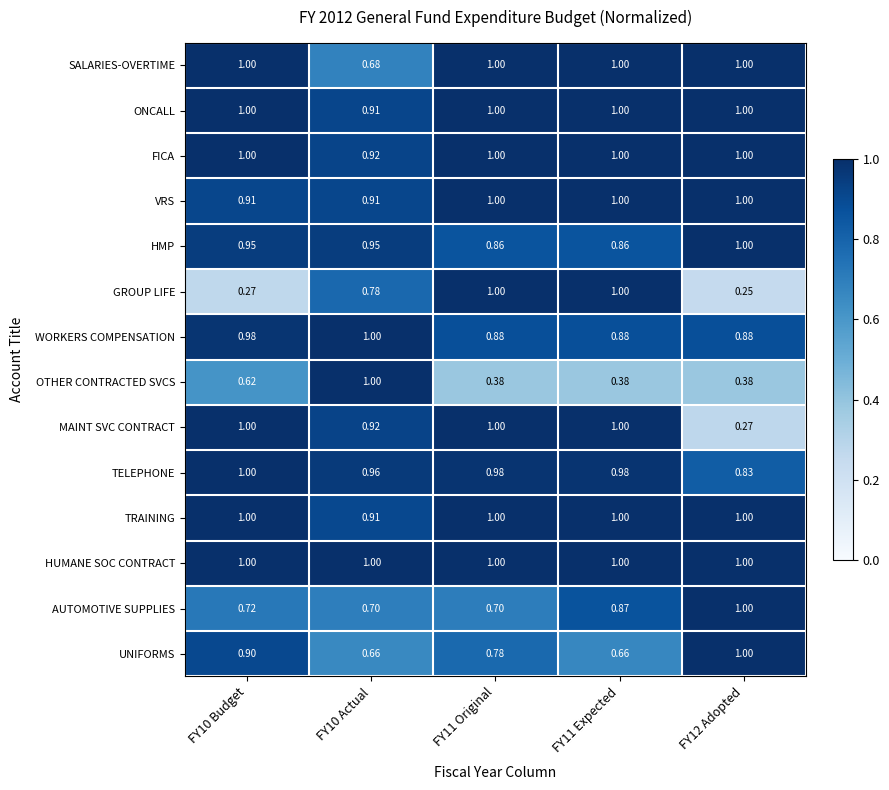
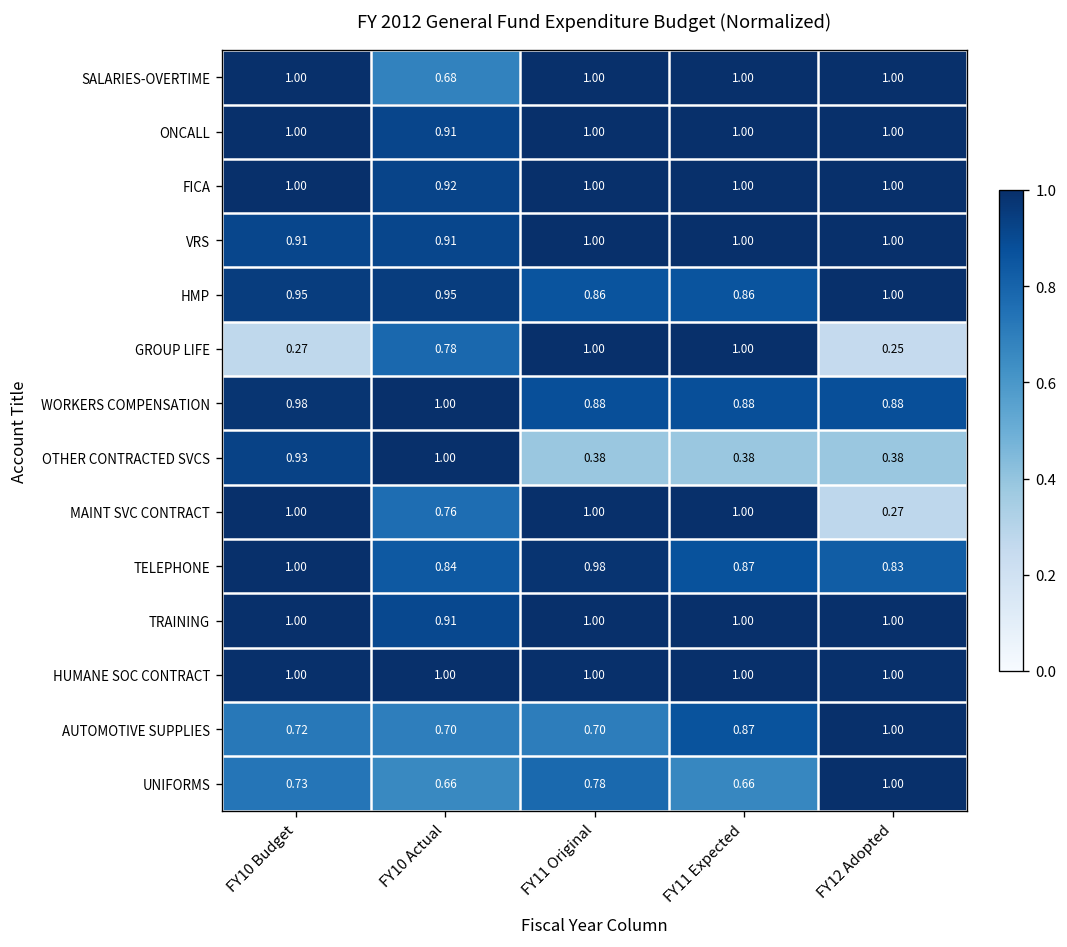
  {
    "SALARIES-OVERTIME": {
      "FY10 Budget": 1.00,
      "FY10 Actual": 0.68,
      "FY11 Original": 1.00,
      "FY11 Expected": 1.00,
      "FY12 Adopted": 1.00
    },
    "ONCALL": {
      "FY10 Budget": 1.00,
      "FY10 Actual": 0.91,
      "FY11 Original": 1.00,
      "FY11 Expected": 1.00,
      "FY12 Adopted": 1.00
    },
    "FICA": {
      "FY10 Budget": 1.00,
      "FY10 Actual": 0.92,
      "FY11 Original": 1.00,
      "FY11 Expected": 1.00,
      "FY12 Adopted": 1.00
    },
    "VRS": {
      "FY10 Budget": 0.91,
      "FY10 Actual": 0.91,
      "FY11 Original": 1.00,
      "FY11 Expected": 1.00,
      "FY12 Adopted": 1.00
    },
    "HMP": {
      "FY10 Budget": 0.95,
      "FY10 Actual": 0.95,
      "FY11 Original": 0.86,
      "FY11 Expected": 0.86,
      "FY12 Adopted": 1.00
    },
    "GROUP LIFE": {
      "FY10 Budget": 0.27,
      "FY10 Actual": 0.78,
      "FY11 Original": 1.00,
      "FY11 Expected": 1.00,
      "FY12 Adopted": 0.25
    },
    "WORKERS COMPENSATION": {
      "FY10 Budget": 0.98,
      "FY10 Actual": 1.00,
      "FY11 Original": 0.88,
      "FY11 Expected": 0.88,
      "FY12 Adopted": 0.88
    },
    "OTHER CONTRACTED SVCS": {
-     "FY10 Budget": 0.62,
+     "FY10 Budget": 0.93,
      "FY10 Actual": 1.00,
      "FY11 Original": 0.38,
      "FY11 Expected": 0.38,
      "FY12 Adopted": 0.38
    },
    "MAINT SVC CONTRACT": {
      "FY10 Budget": 1.00,
-     "FY10 Actual": 0.92,
+     "FY10 Actual": 0.76,
      "FY11 Original": 1.00,
      "FY11 Expected": 1.00,
      "FY12 Adopted": 0.27
    },
    "TELEPHONE": {
      "FY10 Budget": 1.00,
-     "FY10 Actual": 0.96,
+     "FY10 Actual": 0.84,
      "FY11 Original": 0.98,
-     "FY11 Expected": 0.98,
+     "FY11 Expected": 0.87,
      "FY12 Adopted": 0.83
    },
    "TRAINING": {
      "FY10 Budget": 1.00,
      "FY10 Actual": 0.91,
      "FY11 Original": 1.00,
      "FY11 Expected": 1.00,
      "FY12 Adopted": 1.00
    },
    "HUMANE SOC CONTRACT": {
      "FY10 Budget": 1.00,
      "FY10 Actual": 1.00,
      "FY11 Original": 1.00,
      "FY11 Expected": 1.00,
      "FY12 Adopted": 1.00
    },
    "AUTOMOTIVE SUPPLIES": {
      "FY10 Budget": 0.72,
      "FY10 Actual": 0.70,
      "FY11 Original": 0.70,
      "FY11 Expected": 0.87,
      "FY12 Adopted": 1.00
    },
    "UNIFORMS": {
-     "FY10 Budget": 0.90,
+     "FY10 Budget": 0.73,
      "FY10 Actual": 0.66,
      "FY11 Original": 0.78,
      "FY11 Expected": 0.66,
      "FY12 Adopted": 1.00
    }
  }
